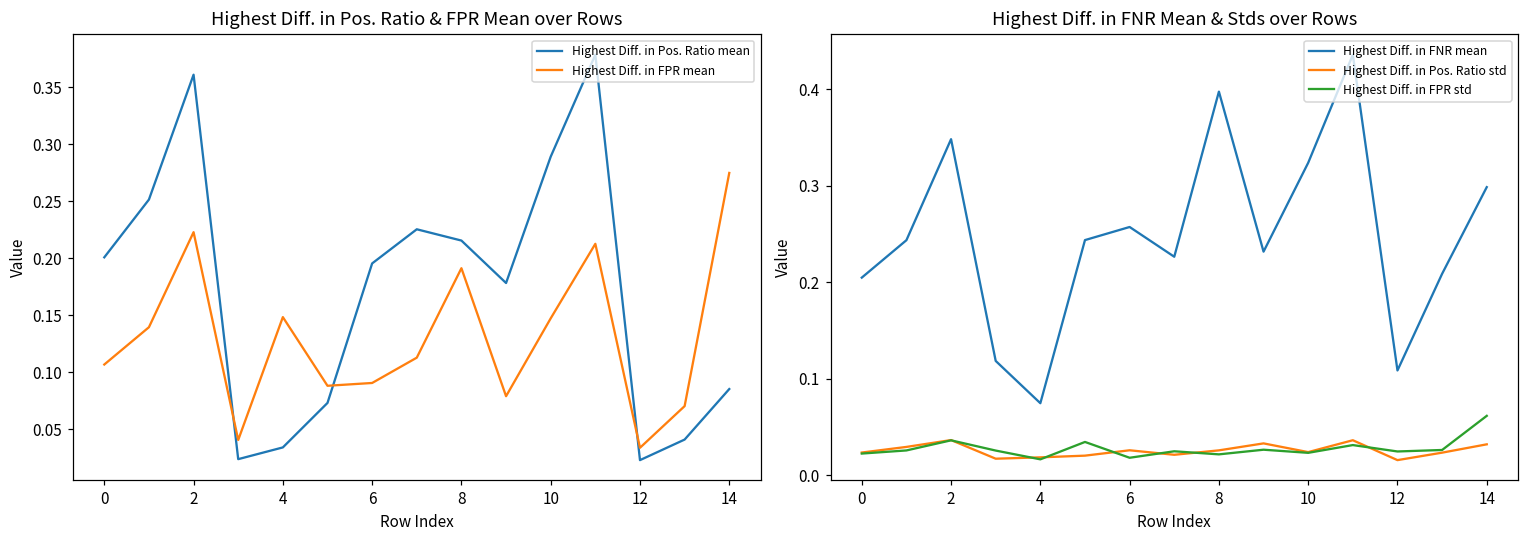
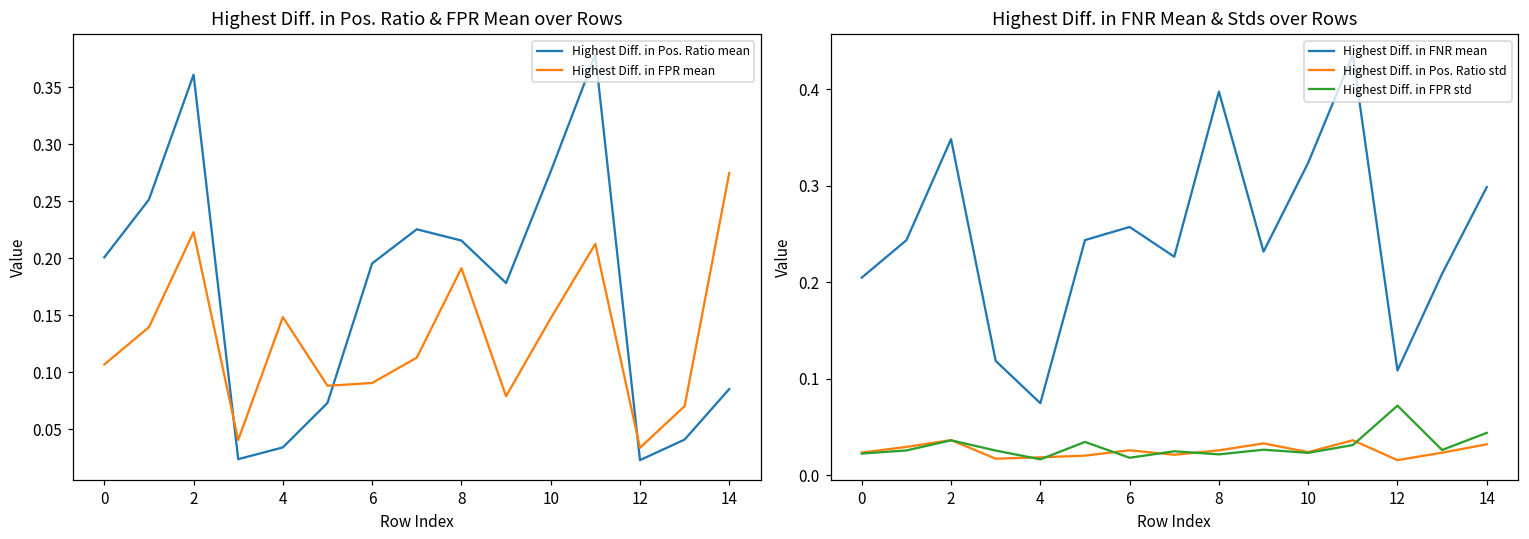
  {
    "Highest Diff. in Pos. Ratio & FPR Mean over Rows": {
      "Highest Diff. in Pos. Ratio mean": {
        "0": 0.201,
        "2": 0.361,
        "4": 0.034,
        "6": 0.196,
        "8": 0.216,
-       "10": 0.289,
+       "10": 0.276,
        "12": 0.023,
        "14": 0.085
      },
      "Highest Diff. in FPR mean": {
        "0": 0.107,
        "2": 0.223,
        "4": 0.148,
        "6": 0.091,
        "8": 0.191,
        "10": 0.147,
        "12": 0.034,
        "14": 0.275
      }
    },
    "Highest Diff. in FNR Mean & Stds over Rows": {
      "Highest Diff. in FNR mean": {
        "0": 0.20,
        "2": 0.35,
        "4": 0.07,
        "6": 0.26,
        "8": 0.40,
        "10": 0.32,
        "12": 0.11,
        "14": 0.30
      },
      "Highest Diff. in Pos. Ratio std": {
        "6": 0.03,
        "8": 0.03,
        "12": 0.02,
        "14": 0.03
      },
      "Highest Diff. in FPR std": {
        "6": 0.02,
        "8": 0.02,
-       "12": 0.02,
-       "14": 0.06
+       "12": 0.07,
+       "14": 0.04
      }
    }
  }
